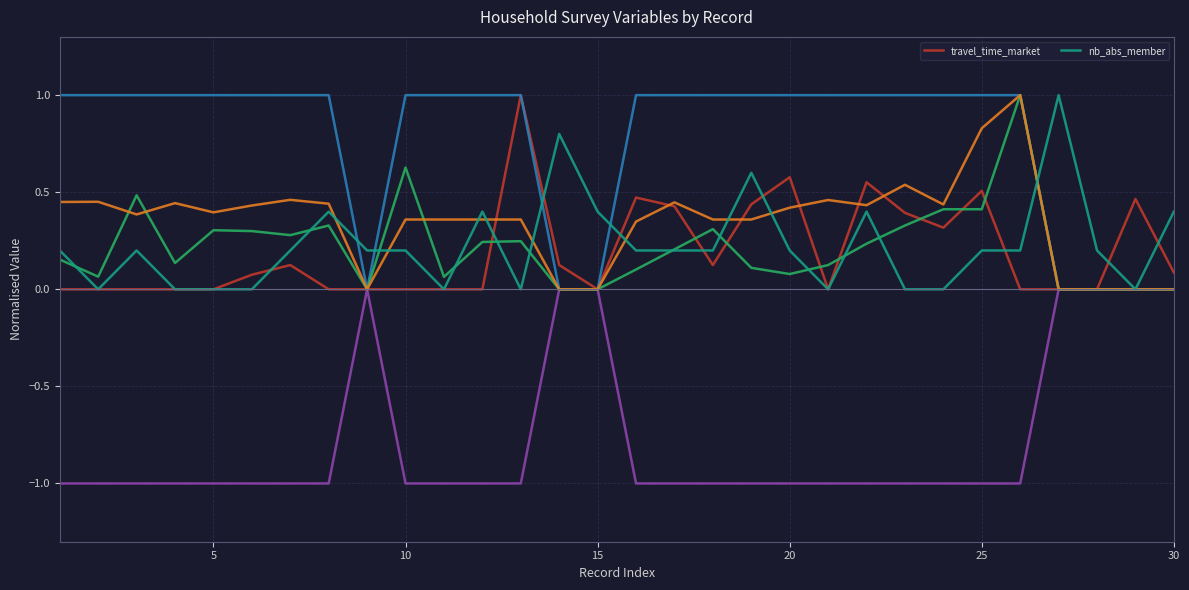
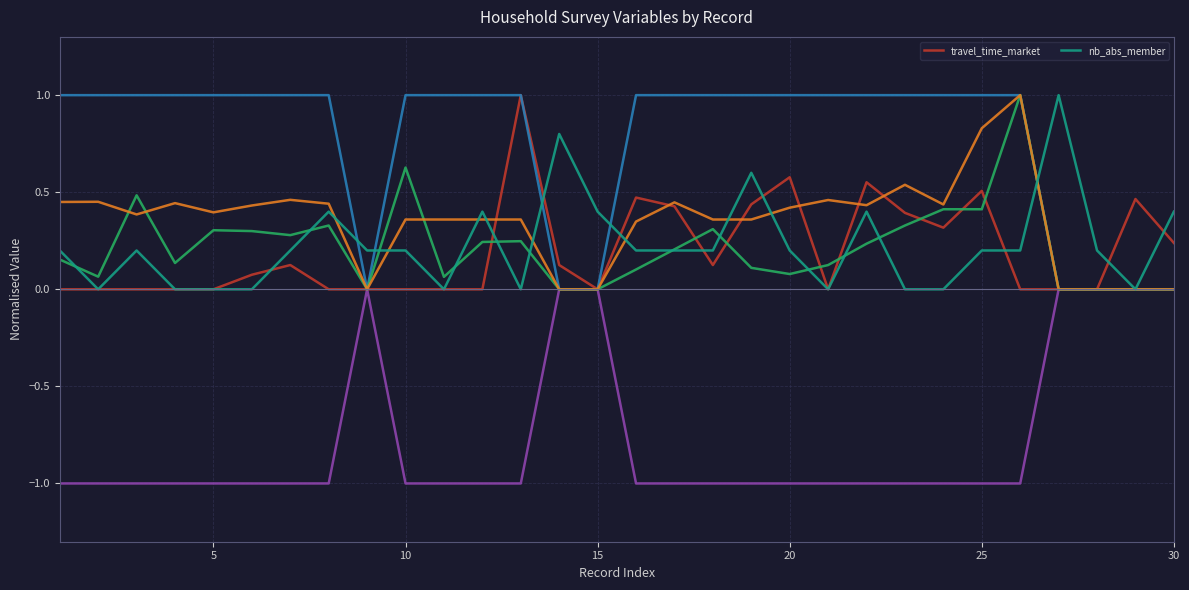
  {
    "travel_time_market": {
      "10": 0.00,
      "20": 0.58,
      "25": 0.51,
-     "30": 0.09
+     "30": 0.24
    }
  }
